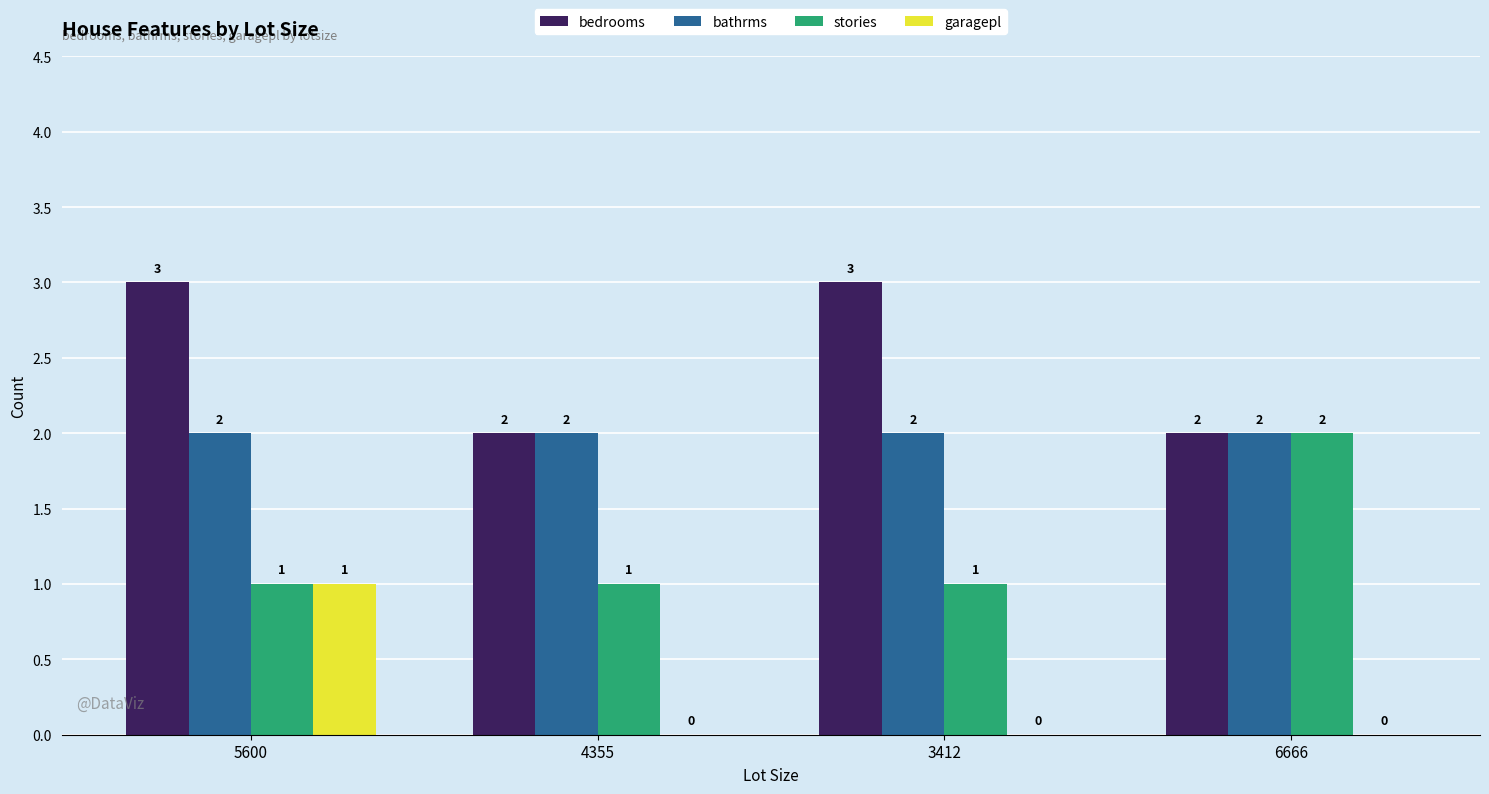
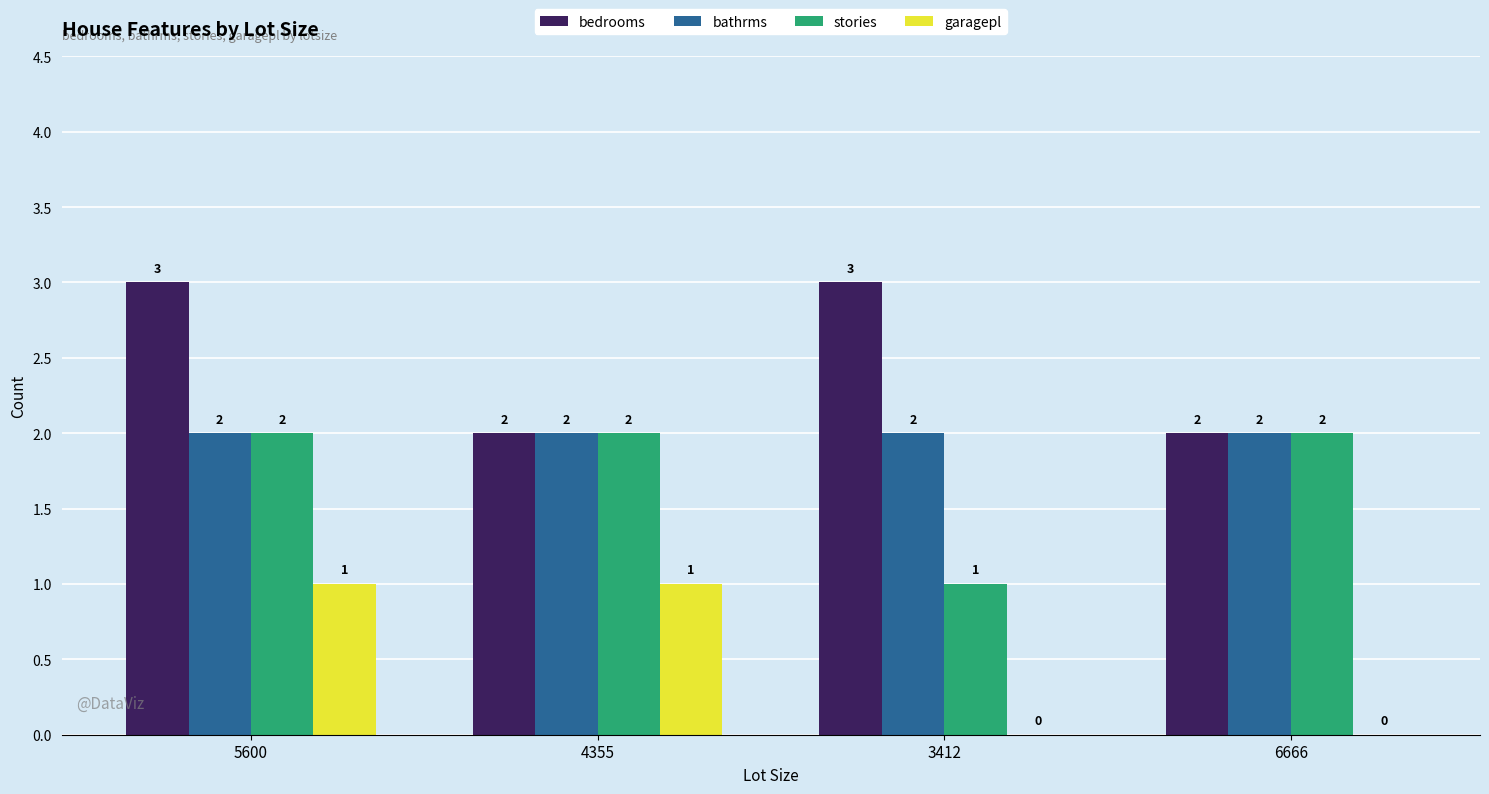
  {
    "bedrooms": {
      "5600": 3,
      "4355": 2,
      "3412": 3,
      "6666": 2
    },
    "bathrms": {
      "5600": 2,
      "4355": 2,
      "3412": 2,
      "6666": 2
    },
    "stories": {
-     "5600": 1,
-     "4355": 1,
+     "5600": 2,
+     "4355": 2,
      "3412": 1,
      "6666": 2
    },
    "garagepl": {
      "5600": 1,
-     "4355": 0,
+     "4355": 1,
      "3412": 0,
      "6666": 0
    }
  }
